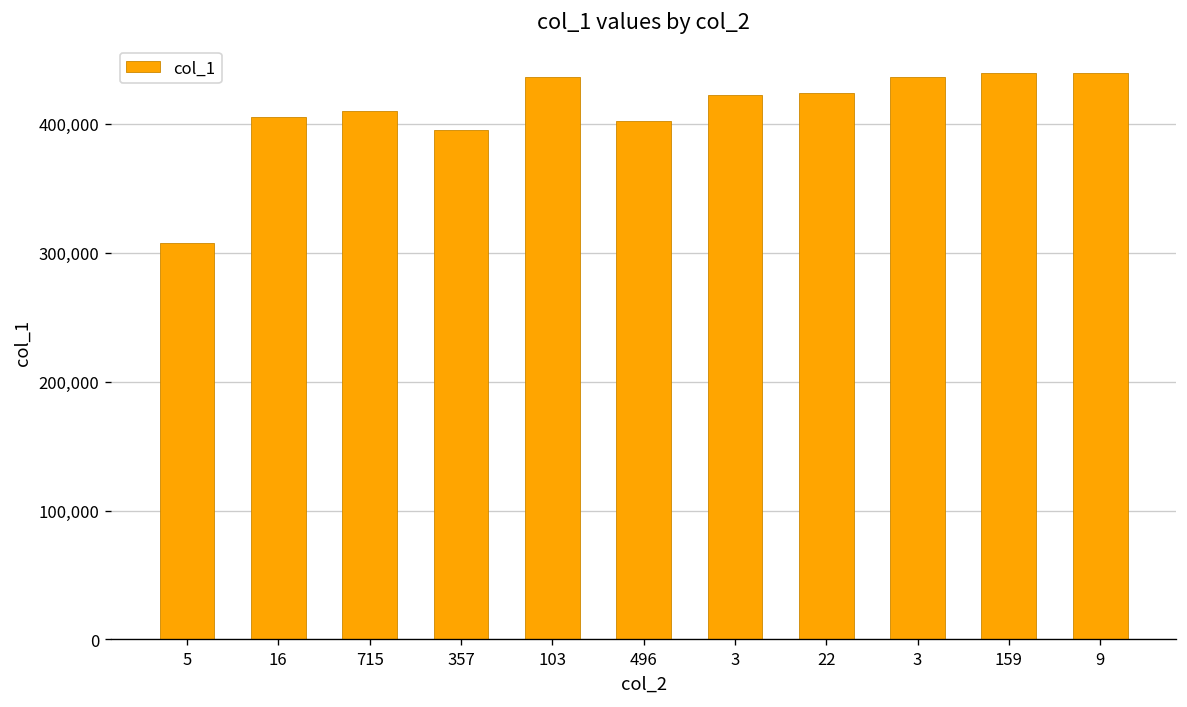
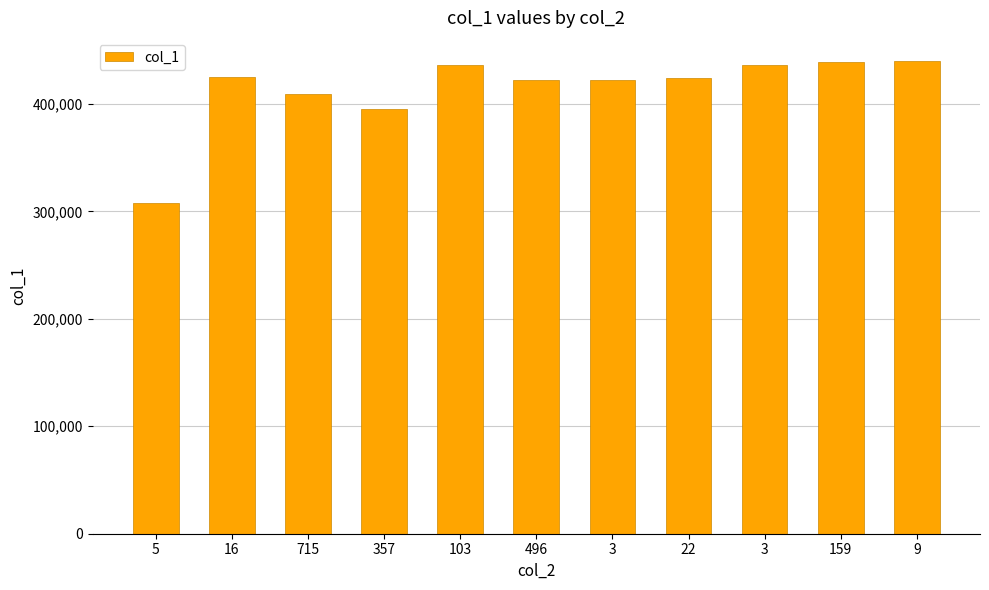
  {
    "5": "308,000",
-   "16": "406,000",
+   "16": "425,000",
    "715": "410,000",
    "357": "395,000",
    "103": "436,000",
-   "496": "402,000",
+   "496": "422,000",
    "22": "424,000",
    "159": "439,000",
    "9": "440,000"
  }
